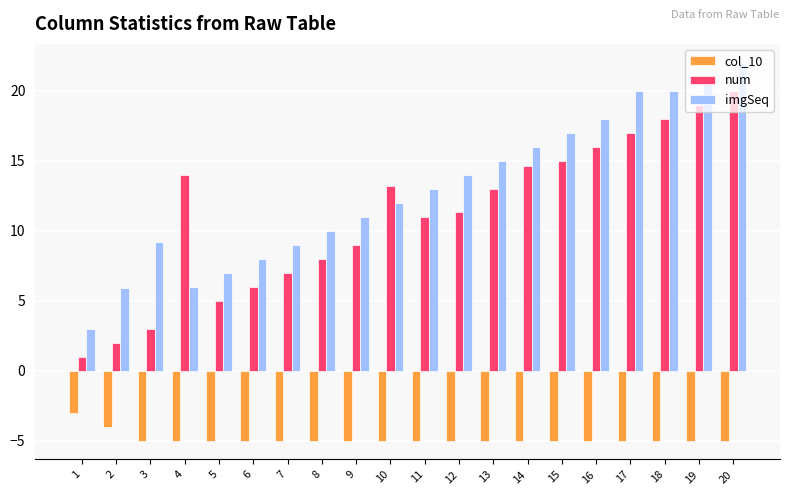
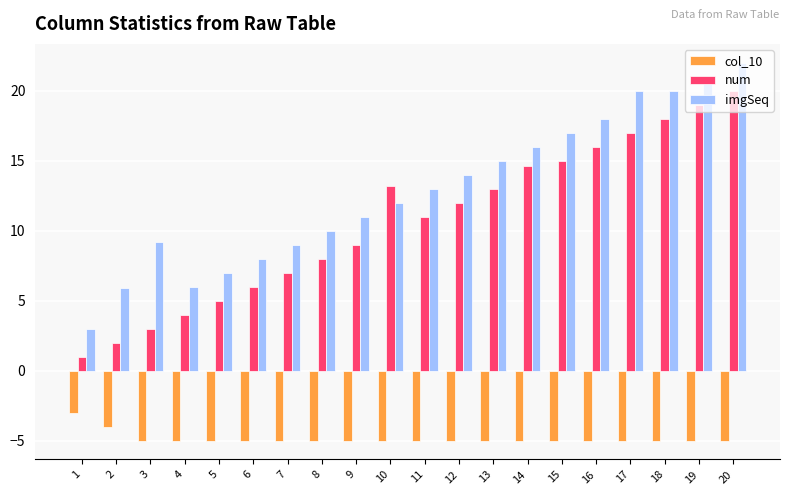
  {
    "col_10": {
      "1": -3.0,
      "2": -4.0,
      "3": -5.0,
      "4": -5.0,
      "5": -5.0,
      "6": -5.0,
      "7": -5.0,
      "8": -5.0,
      "9": -5.0,
      "10": -5.0,
      "11": -5.0,
      "12": -5.0,
      "13": -5.0,
      "14": -5.0,
      "15": -5.0,
      "16": -5.0,
      "17": -5.0,
      "18": -5.0,
      "19": -5.0,
      "20": -5.0
    },
    "num": {
      "1": 1.0,
      "2": 2.0,
      "3": 3.0,
-     "4": 14,
+     "4": 4,
      "5": 5.0,
      "6": 6.0,
      "7": 7.0,
      "8": 8.0,
      "9": 9.0,
      "10": 13.2,
      "11": 11.0,
-     "12": 11.3,
+     "12": 12.0,
      "13": 13.0,
      "14": 14.6,
      "15": 15.0,
      "16": 16.0,
      "17": 17.0,
      "18": 18.0
    },
    "imgSeq": {
      "1": 3.0,
      "2": 5.9,
      "3": 9.2,
      "4": 6.0,
      "5": 7.0,
      "6": 8.0,
      "7": 9.0,
      "8": 10.0,
      "9": 11.0,
      "10": 12.0,
      "11": 13.0,
      "12": 14.0,
      "13": 15.0,
      "14": 16.0,
      "15": 17.0,
      "16": 18.0,
      "17": 20.0,
      "18": 20.0
    }
  }
